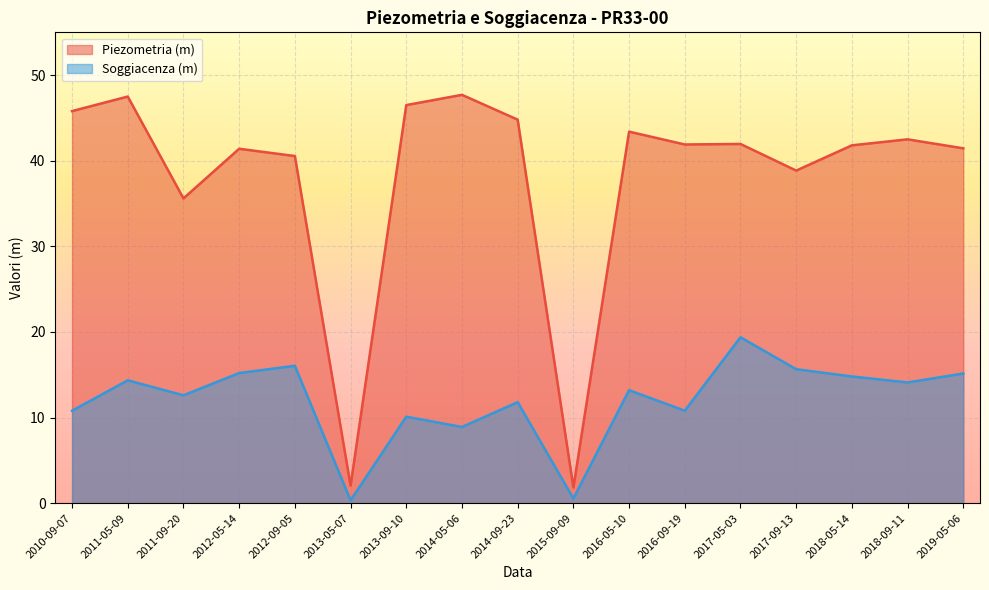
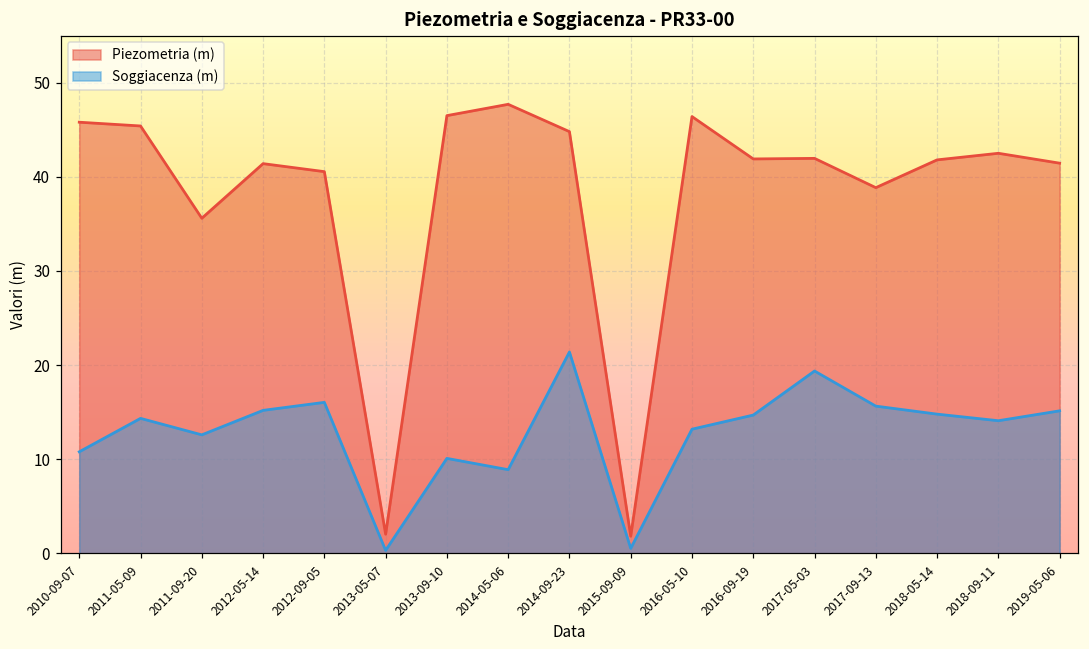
  {
    "Piezometria (m)": {
      "2010-09-07": 46,
-     "2011-05-09": 48,
+     "2011-05-09": 45,
      "2011-09-20": 36,
      "2012-05-14": 41,
      "2012-09-05": 41,
      "2013-05-07": 2,
      "2013-09-10": 47,
      "2014-05-06": 48,
      "2014-09-23": 45,
      "2015-09-09": 2,
-     "2016-05-10": 43,
+     "2016-05-10": 46,
      "2016-09-19": 42,
      "2017-05-03": 42,
      "2017-09-13": 39,
      "2018-05-14": 42,
      "2018-09-11": 43,
      "2019-05-06": 41
    },
    "Soggiacenza (m)": {
      "2010-09-07": 11,
      "2011-05-09": 14,
      "2011-09-20": 13,
      "2012-05-14": 15,
      "2012-09-05": 16,
      "2013-05-07": 0,
      "2013-09-10": 10,
      "2014-05-06": 9,
-     "2014-09-23": 12,
+     "2014-09-23": 21,
      "2015-09-09": 1,
      "2016-05-10": 13,
-     "2016-09-19": 11,
+     "2016-09-19": 15,
      "2017-05-03": 19,
      "2017-09-13": 16,
      "2018-05-14": 15,
      "2018-09-11": 14,
      "2019-05-06": 15
    }
  }
